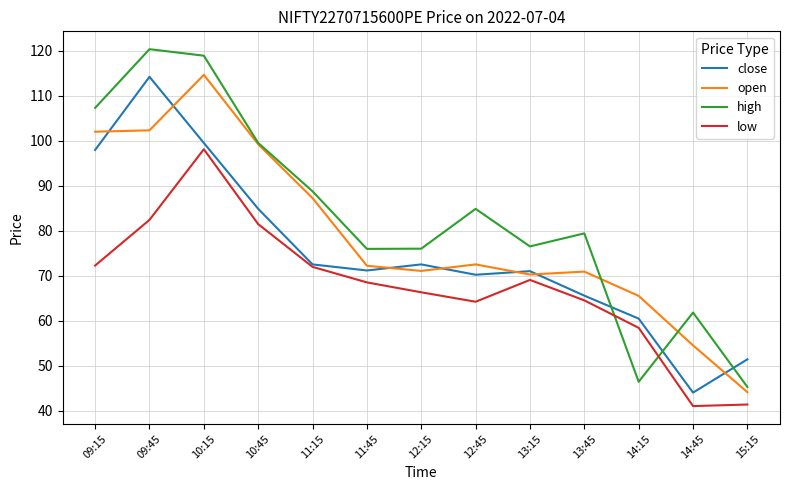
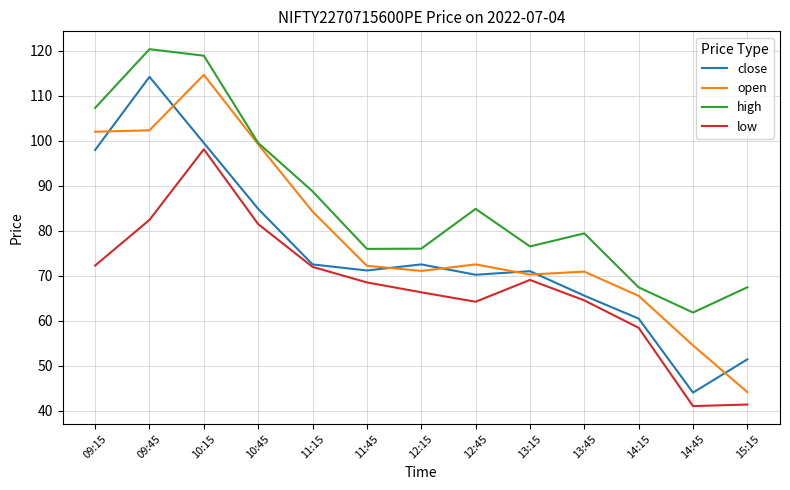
  {
    "close": {
      "09:15": 98,
      "09:45": 114,
      "10:15": 100,
      "10:45": 85,
      "11:45": 71,
      "12:15": 73,
      "12:45": 70,
      "13:15": 71,
      "13:45": 66,
      "14:15": 60,
      "14:45": 44,
      "15:15": 51
    },
    "open": {
      "09:15": 102,
      "09:45": 102,
      "10:15": 115,
-     "11:15": 87,
+     "11:15": 84,
      "11:45": 72,
      "12:15": 71,
      "12:45": 73,
      "13:15": 70,
      "13:45": 71,
      "14:15": 66,
      "14:45": 55,
      "15:15": 44
    },
    "high": {
      "09:15": 107,
      "09:45": 120,
      "10:15": 119,
      "11:15": 89,
      "11:45": 76,
      "12:15": 76,
      "12:45": 85,
      "13:15": 77,
      "13:45": 79,
-     "14:15": 46,
+     "14:15": 67,
      "14:45": 62,
-     "15:15": 45
+     "15:15": 67
    },
    "low": {
      "09:15": 72,
      "09:45": 82,
      "10:15": 98,
      "10:45": 81,
      "11:45": 69,
      "12:15": 66,
      "12:45": 64,
      "13:15": 69,
      "13:45": 65,
      "14:15": 58,
      "14:45": 41,
      "15:15": 41
    }
  }
